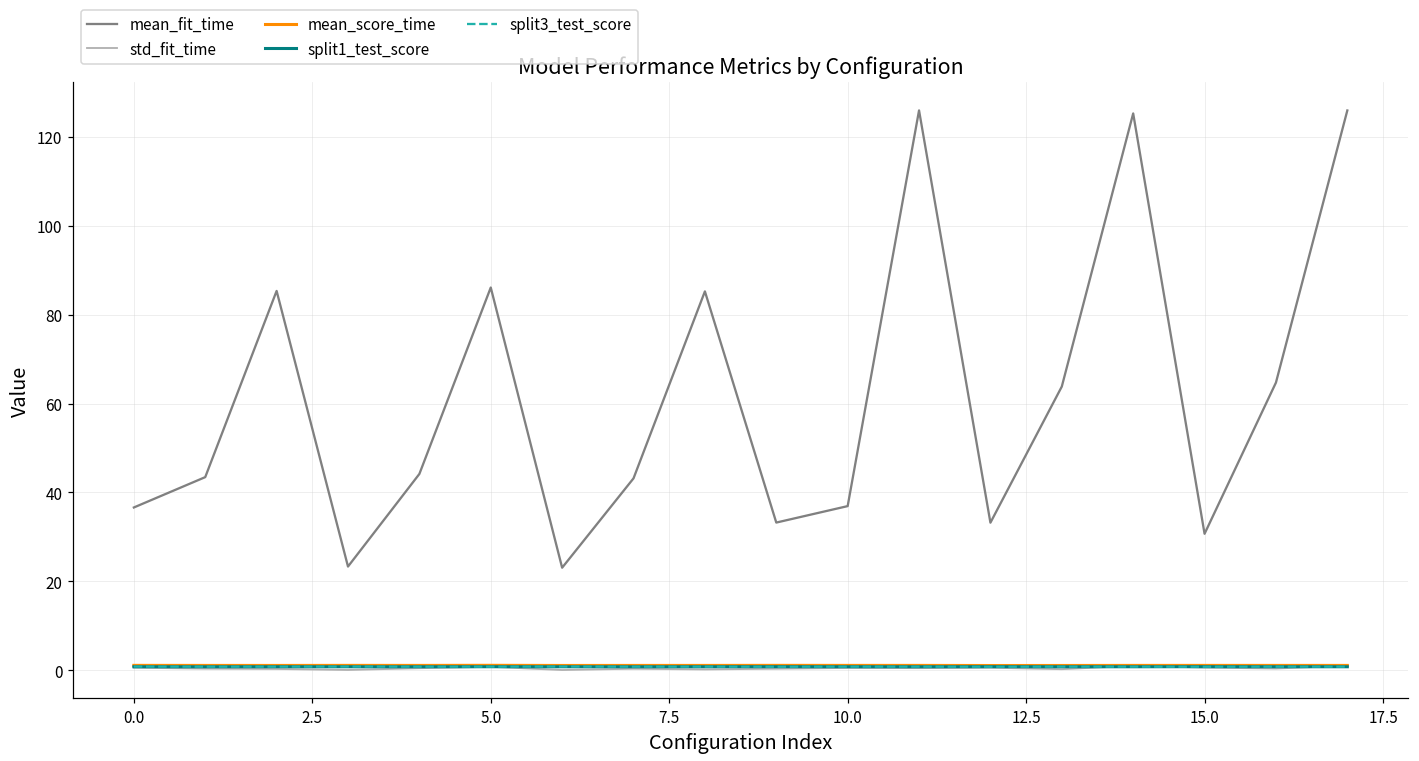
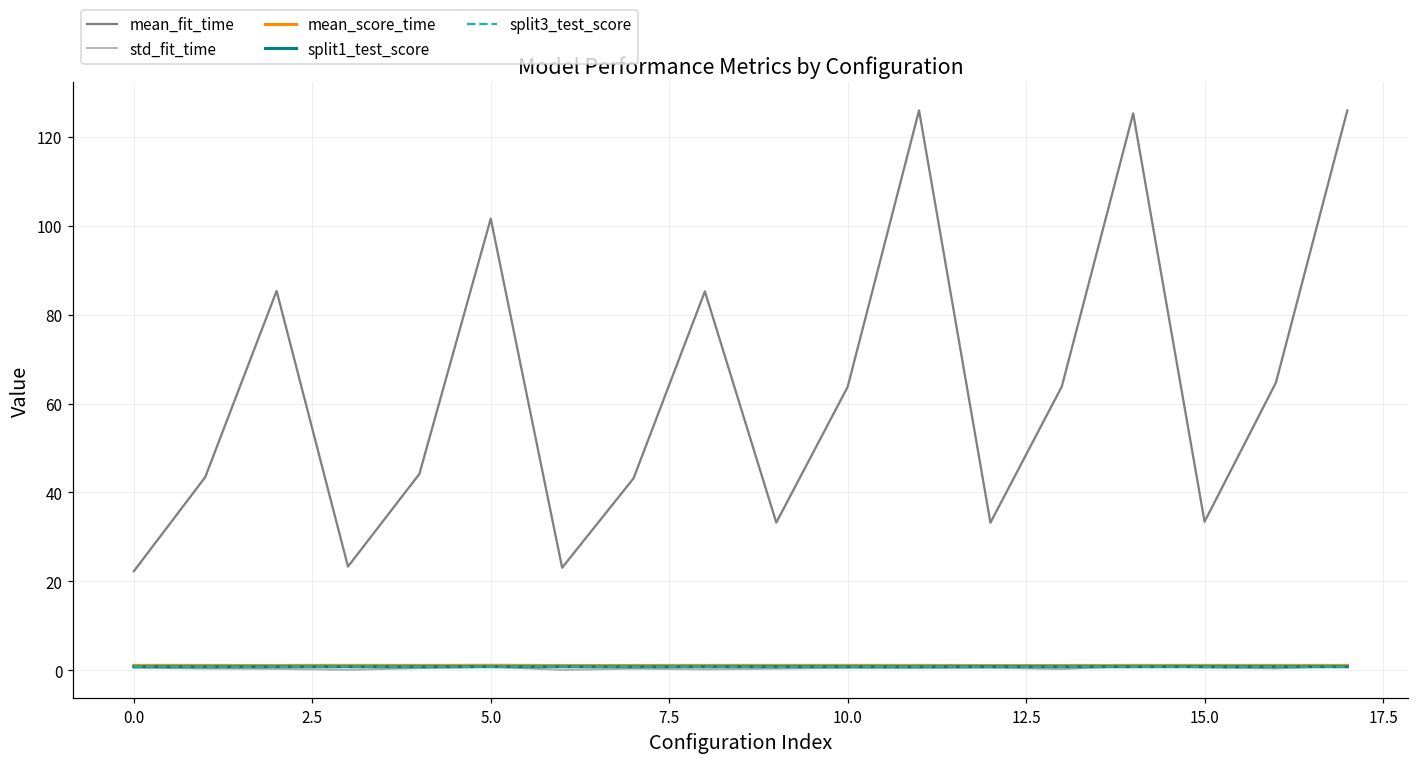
  {
    "mean_fit_time": {
-     "0.0": 37,
-     "5.0": 86,
-     "10.0": 37,
-     "15.0": 31
+     "0.0": 22,
+     "5.0": 102,
+     "10.0": 64,
+     "15.0": 33
    }
  }
